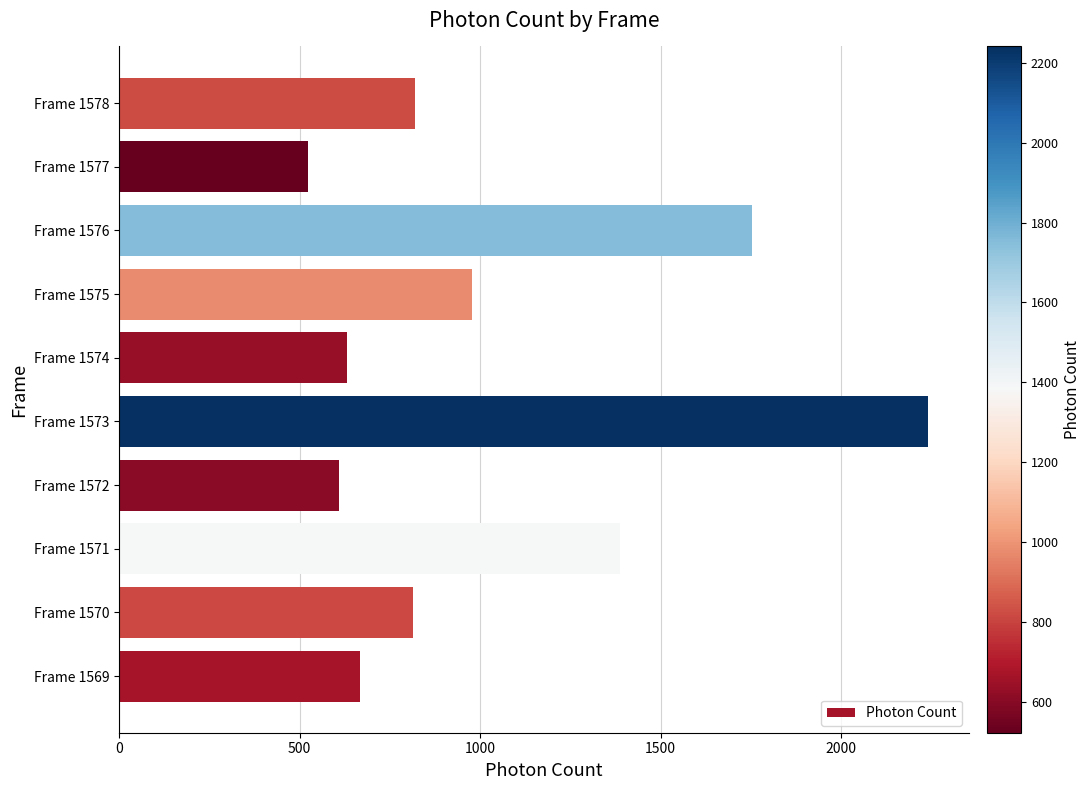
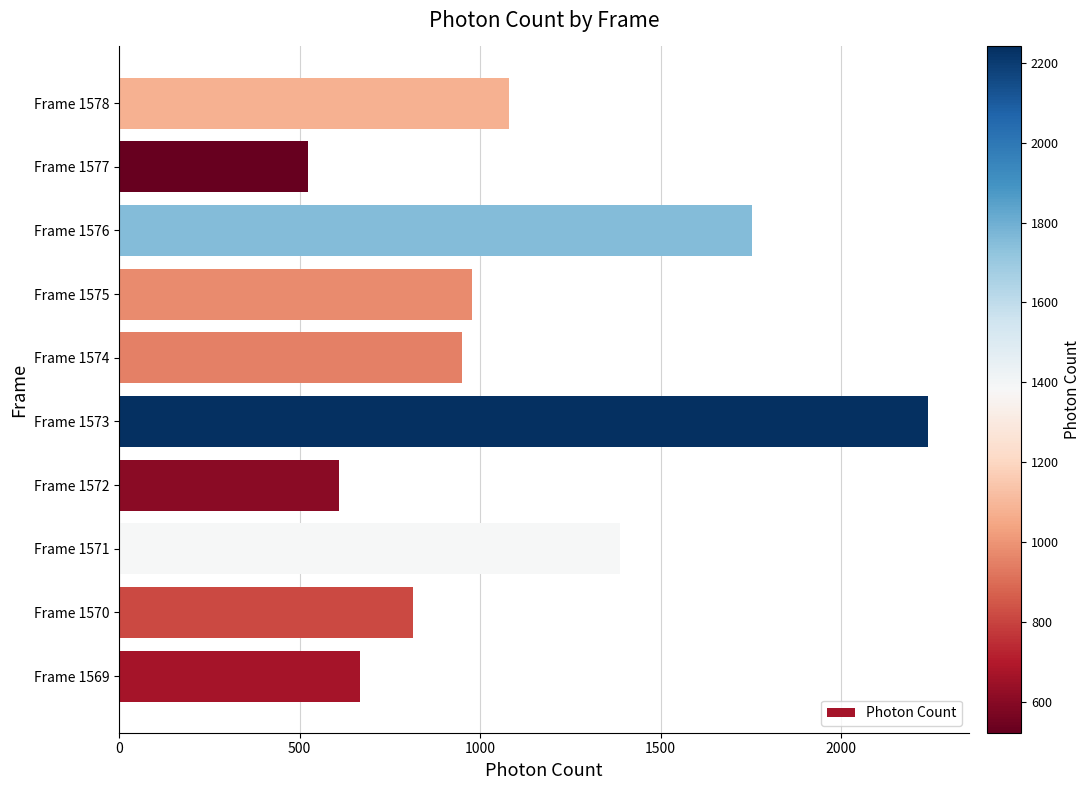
  {
-   "Frame 1578": 820,
+   "Frame 1578": 1080,
    "Frame 1577": 520,
    "Frame 1576": 1750,
    "Frame 1575": 980,
-   "Frame 1574": 630,
+   "Frame 1574": 950,
    "Frame 1573": 2240,
    "Frame 1572": 610,
    "Frame 1571": 1390,
    "Frame 1570": 810,
    "Frame 1569": 670
  }
